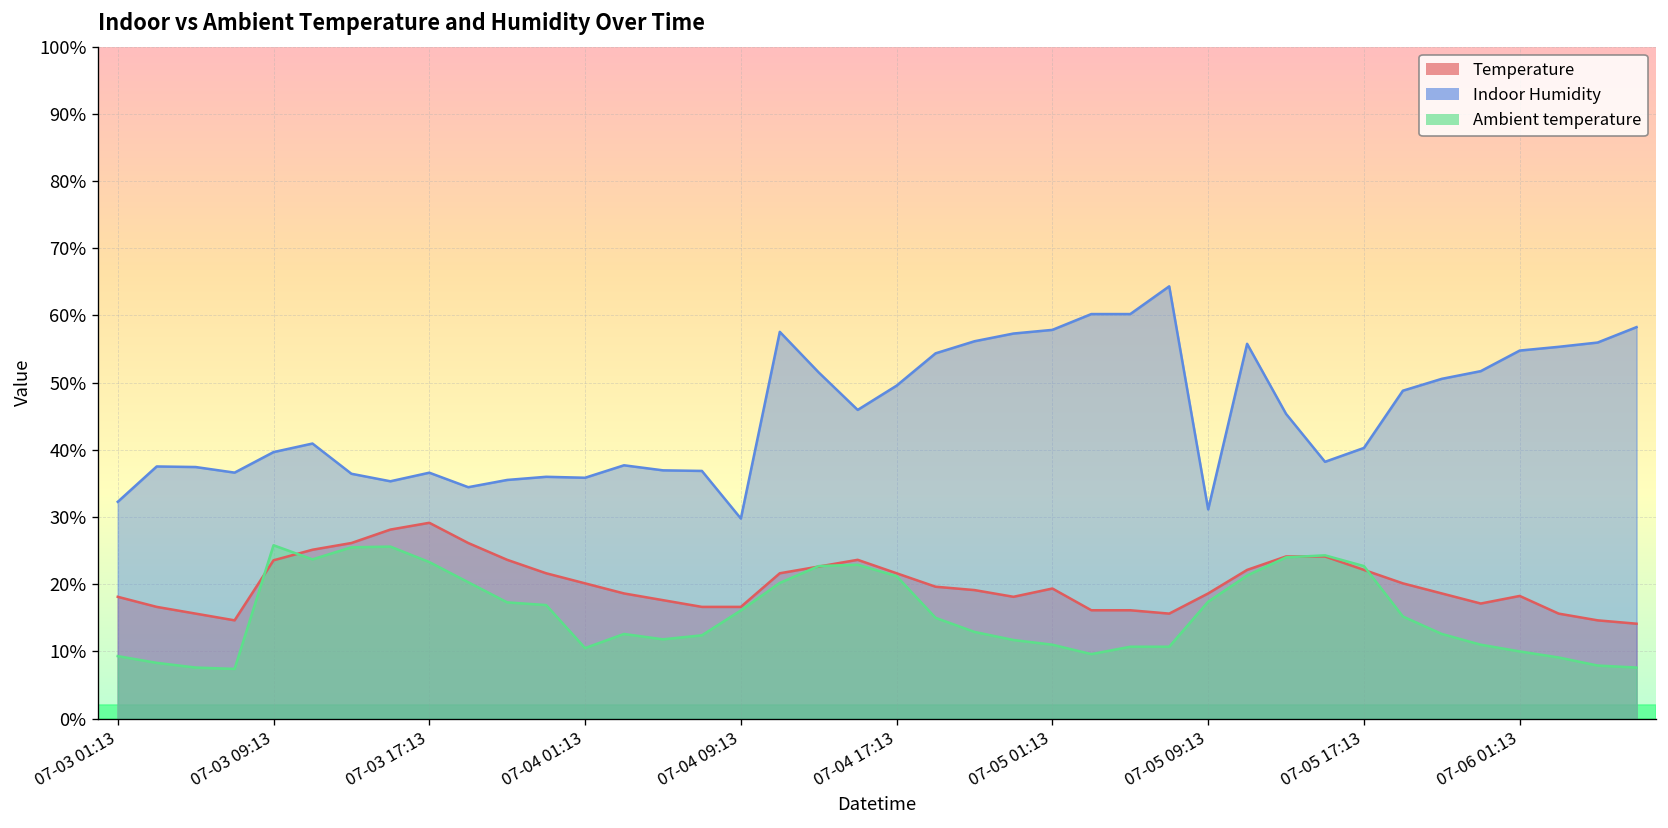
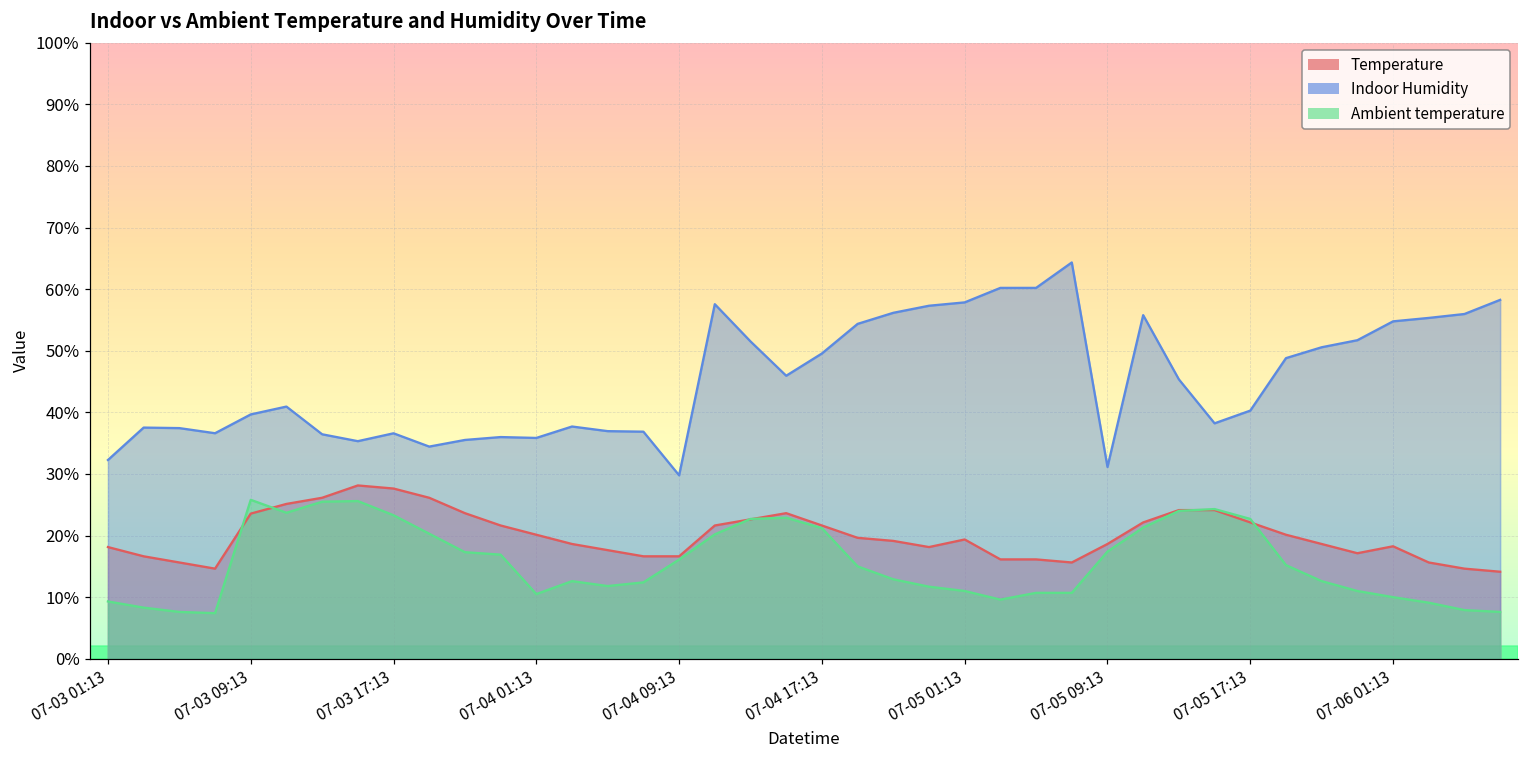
  {
    "Temperature": {
      "07-03 01:13": "18%",
      "07-03 09:13": "24%",
-     "07-03 17:13": "29%",
+     "07-03 17:13": "28%",
      "07-04 01:13": "20%",
      "07-04 09:13": "17%",
      "07-05 01:13": "19%",
      "07-05 09:13": "19%",
      "07-05 17:13": "22%",
      "07-06 01:13": "18%"
    },
    "Indoor Humidity": {
      "07-03 01:13": "32%",
      "07-03 09:13": "40%",
      "07-03 17:13": "37%",
      "07-04 01:13": "36%",
      "07-04 09:13": "30%",
      "07-04 17:13": "50%",
      "07-05 01:13": "58%",
      "07-05 09:13": "31%",
      "07-05 17:13": "40%",
      "07-06 01:13": "55%"
    },
    "Ambient temperature": {
      "07-03 01:13": "9%",
      "07-03 09:13": "26%",
      "07-03 17:13": "23%",
      "07-04 01:13": "11%",
      "07-04 09:13": "16%",
      "07-05 01:13": "11%",
      "07-05 09:13": "17%",
      "07-05 17:13": "23%",
      "07-06 01:13": "10%"
    }
  }
